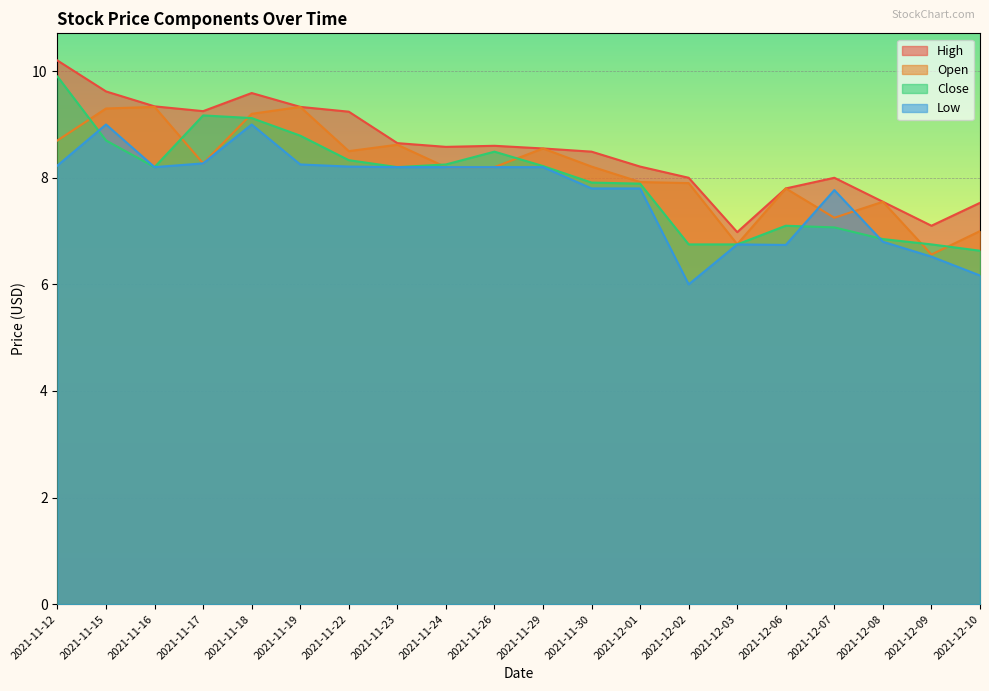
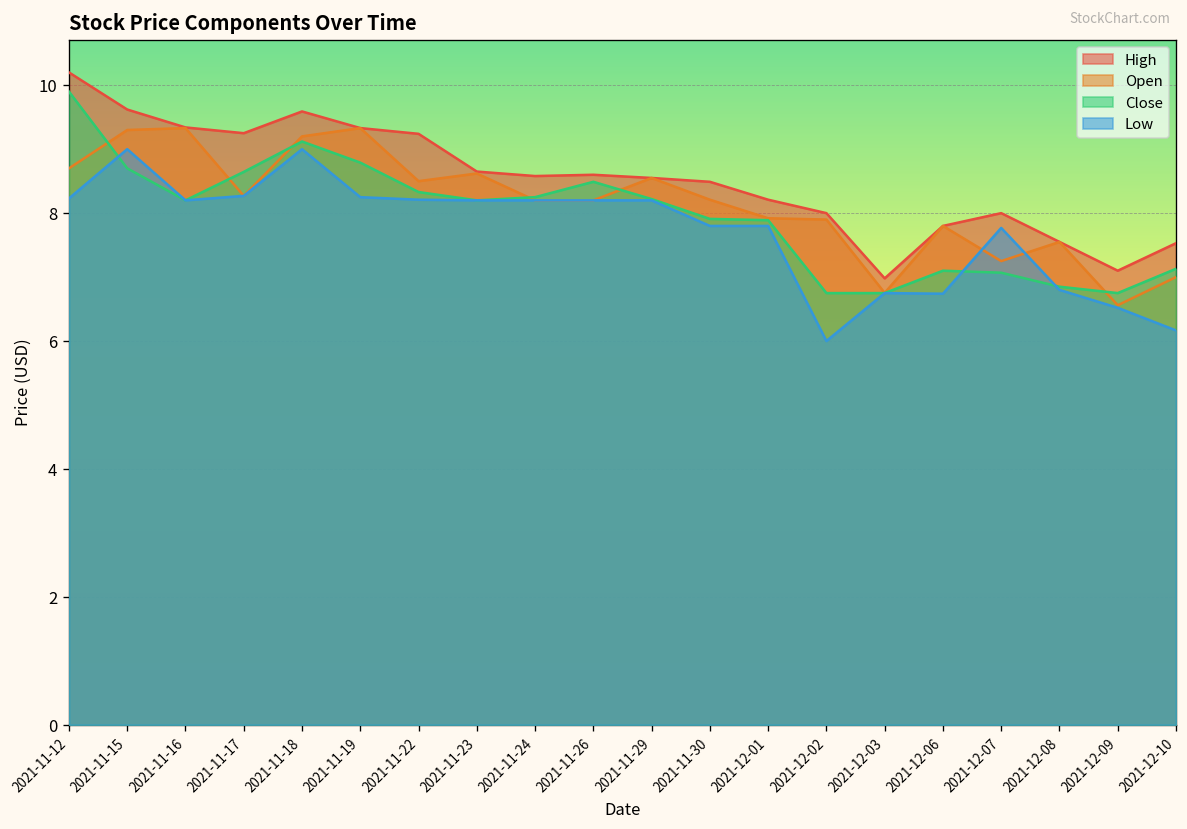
  {
    "Close": {
      "2021-11-12": 9.9,
      "2021-11-15": 8.7,
-     "2021-11-17": 9.2,
+     "2021-11-17": 8.6,
      "2021-11-18": 9.1,
      "2021-11-19": 8.8,
      "2021-11-22": 8.3,
      "2021-11-24": 8.3,
      "2021-11-26": 8.5,
      "2021-11-30": 7.9,
      "2021-12-02": 6.8,
      "2021-12-06": 7.1,
      "2021-12-07": 7.1,
      "2021-12-08": 6.8,
      "2021-12-09": 6.8,
-     "2021-12-10": 6.6
+     "2021-12-10": 7.1
    },
    "Low": {
      "2021-11-12": 8.2,
      "2021-11-15": 9.0,
      "2021-11-18": 9.0,
      "2021-11-19": 8.3,
      "2021-11-22": 8.2,
      "2021-11-30": 7.8,
      "2021-12-01": 7.8,
      "2021-12-02": 6.0,
      "2021-12-06": 6.7,
      "2021-12-07": 7.8,
      "2021-12-08": 6.8,
      "2021-12-10": 6.2
    }
  }
